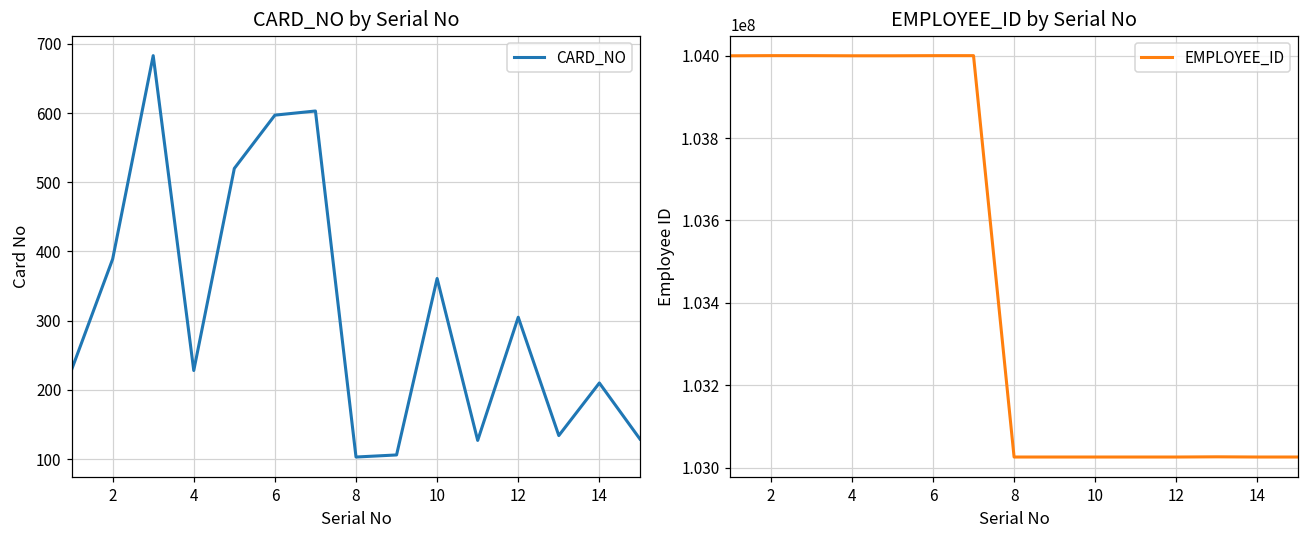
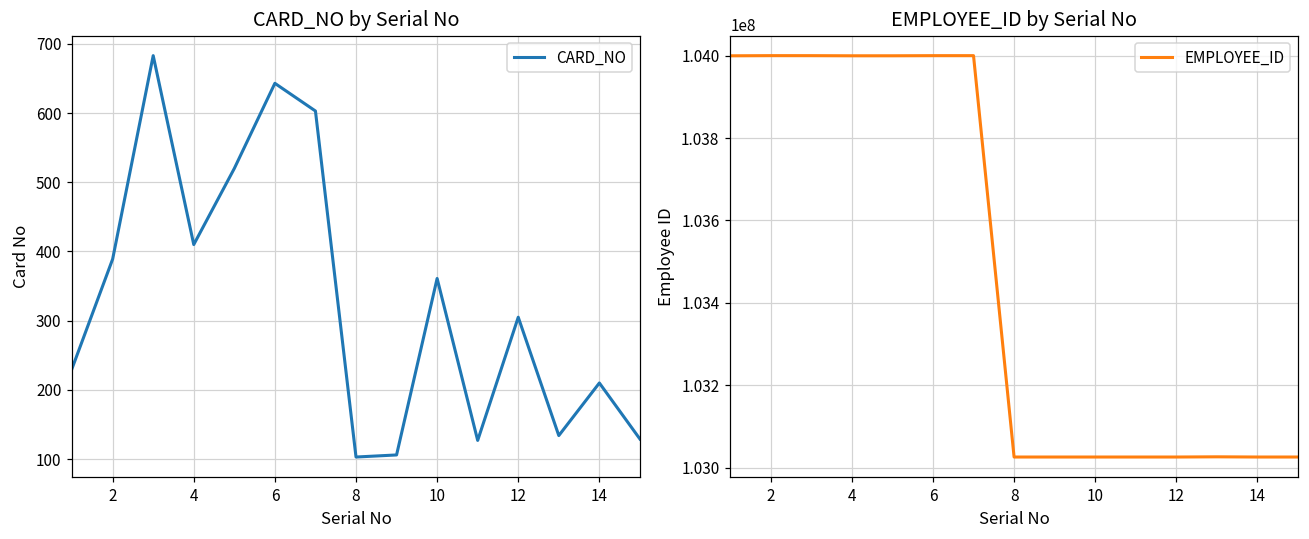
  {
    "CARD_NO by Serial No": {
      "2": 390,
-     "4": 230,
-     "6": 600,
+     "4": 410,
+     "6": 640,
      "8": 100,
      "10": 360,
      "12": 310,
      "14": 210
    },
    "EMPLOYEE_ID by Serial No": {
      "2": 104000000,
      "4": 104000000,
      "6": 104000000,
      "8": 103030000,
      "10": 103030000,
      "12": 103030000,
      "14": 103030000
    }
  }
